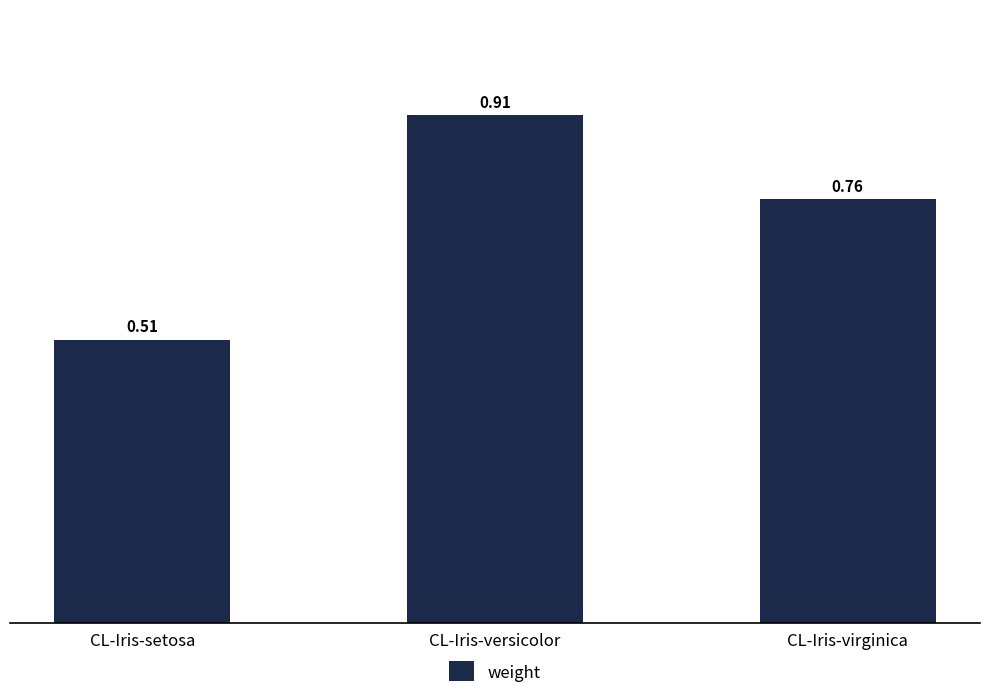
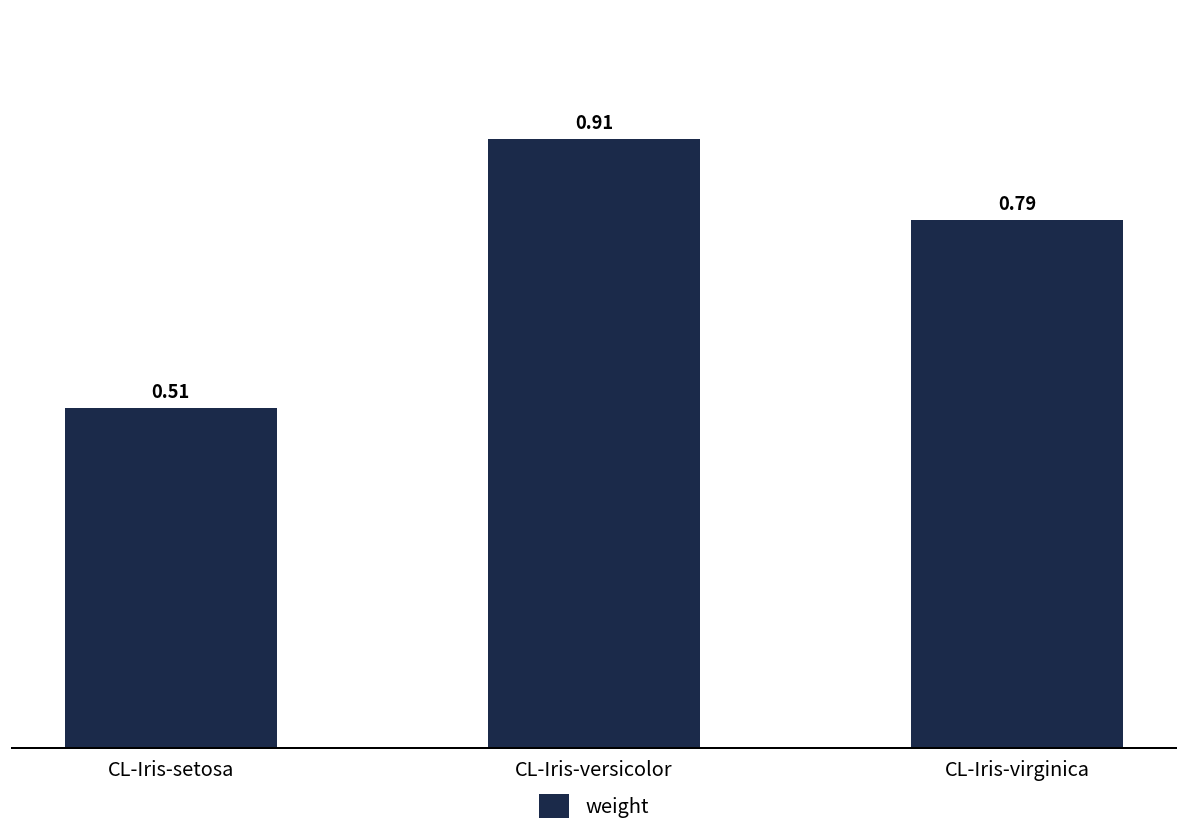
  {
    "CL-Iris-setosa": 0.51,
    "CL-Iris-versicolor": 0.91,
-   "CL-Iris-virginica": 0.76
+   "CL-Iris-virginica": 0.79
  }
